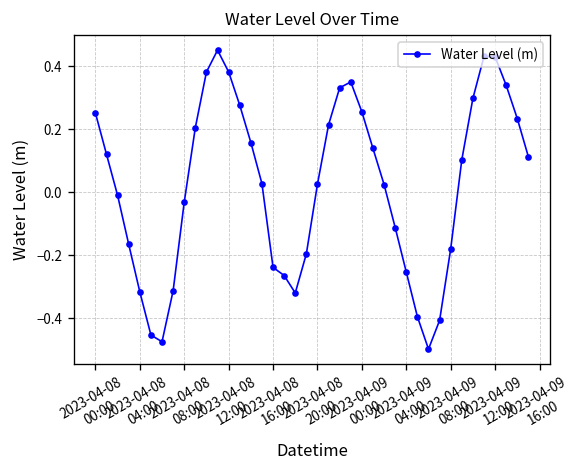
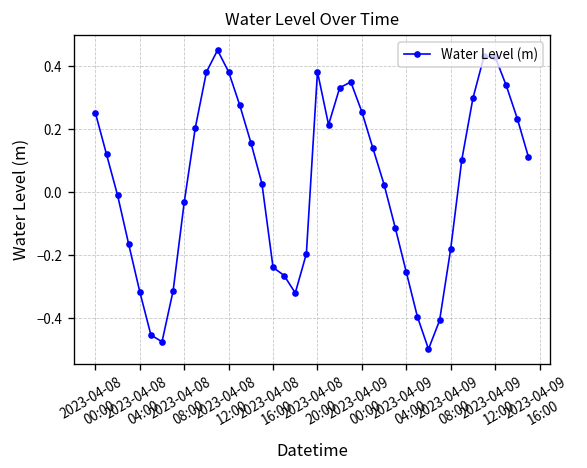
  {
    "2023-04-08 00:00": 0.25,
    "2023-04-08 04:00": -0.32,
    "2023-04-08 08:00": -0.03,
    "2023-04-08 12:00": 0.38,
    "2023-04-08 16:00": -0.24,
-   "2023-04-08 20:00": 0.03,
+   "2023-04-08 20:00": 0.38,
    "2023-04-09 00:00": 0.26,
    "2023-04-09 04:00": -0.25,
    "2023-04-09 08:00": -0.18
  }
